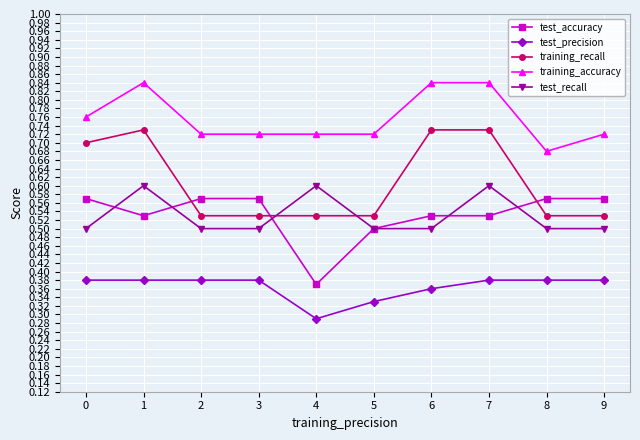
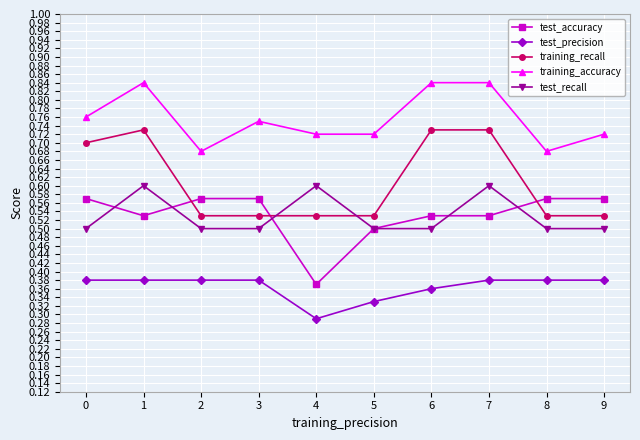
  {
    "training_recall": {
      "0": 0.70,
      "1": 0.73,
      "2": 0.53,
      "3": 0.53,
      "4": 0.53,
      "5": 0.53,
      "6": 0.73,
      "7": 0.73,
      "8": 0.53,
      "9": 0.53
    },
    "training_accuracy": {
      "0": 0.76,
      "1": 0.84,
-     "2": 0.72,
-     "3": 0.72,
+     "2": 0.68,
+     "3": 0.75,
      "4": 0.72,
      "5": 0.72,
      "6": 0.84,
      "7": 0.84,
      "8": 0.68,
      "9": 0.72
    }
  }
